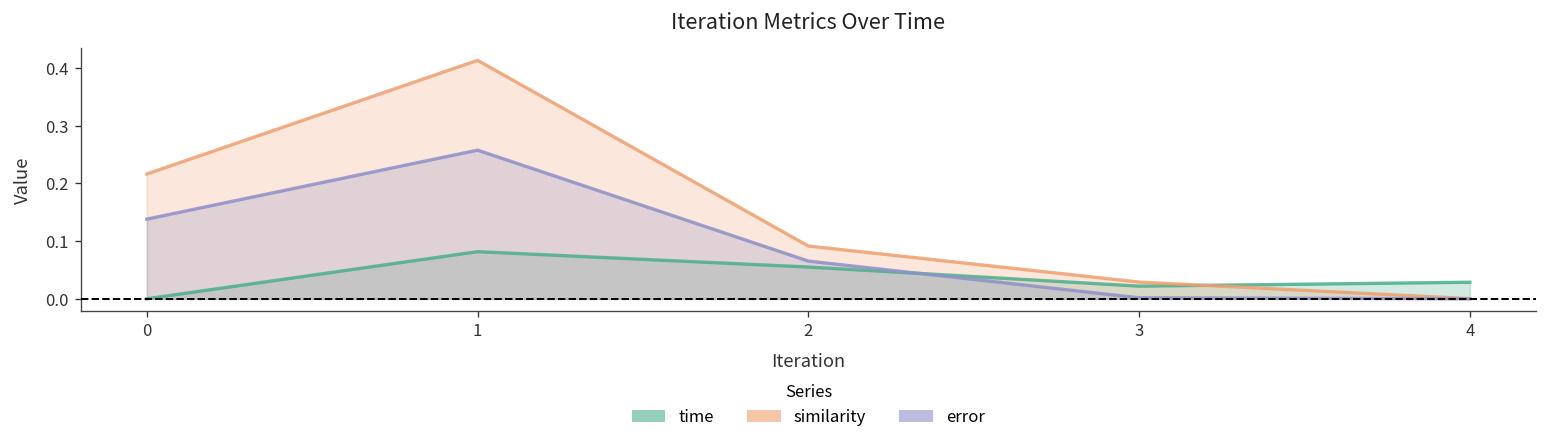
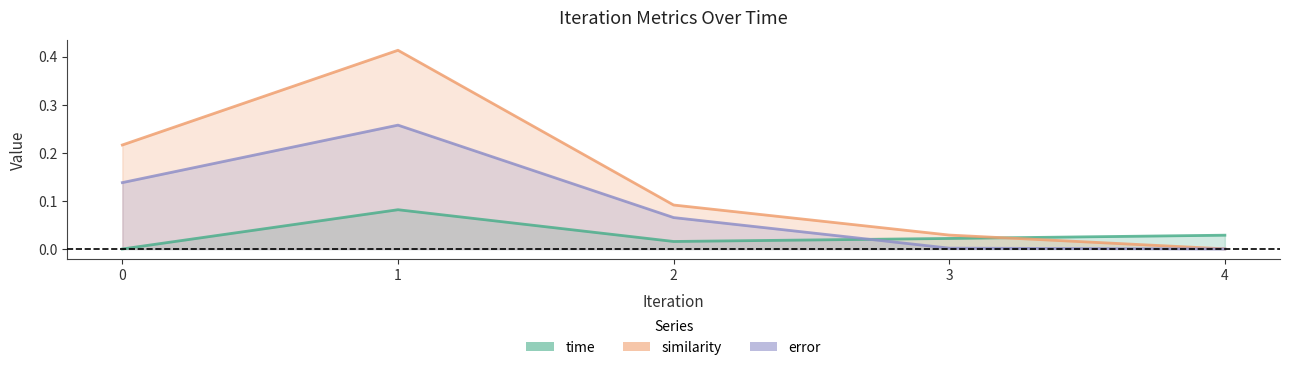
  {
    "time": {
      "0": 0.00,
      "1": 0.08,
-     "2": 0.06,
+     "2": 0.02,
      "3": 0.02,
      "4": 0.03
    },
    "similarity": {
      "0": 0.22,
      "1": 0.41,
      "2": 0.09,
      "3": 0.03
    },
    "error": {
      "0": 0.14,
      "1": 0.26,
      "2": 0.07,
      "3": 0.00
    }
  }
